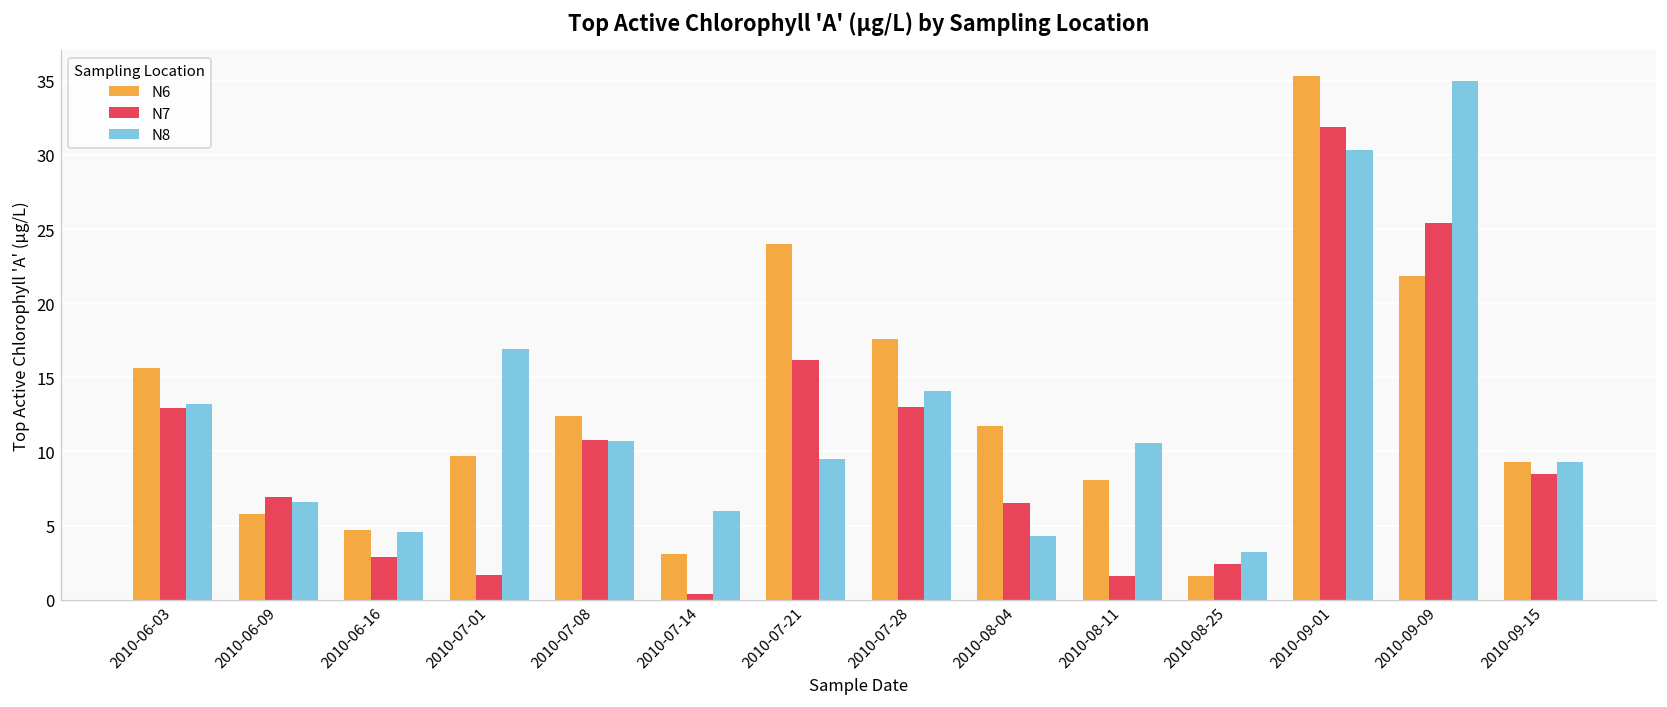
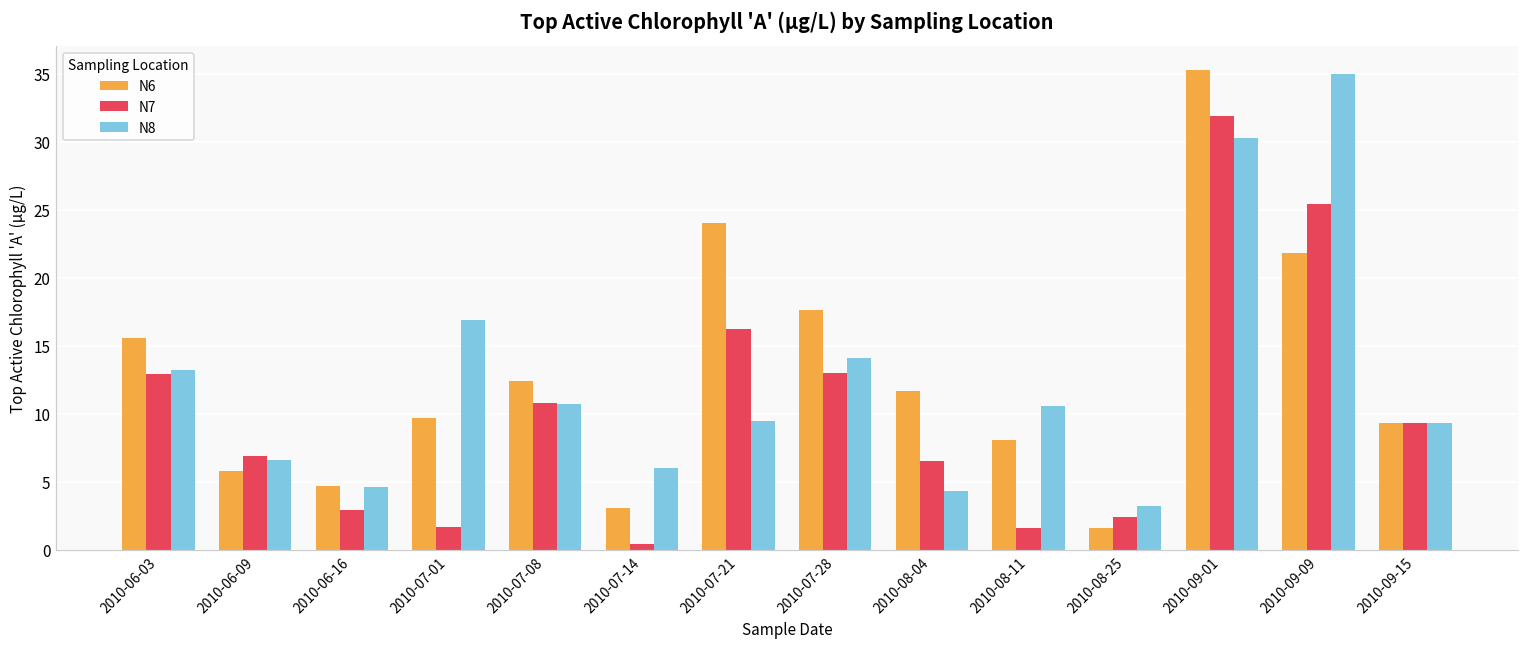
  {
    "N6": {
      "2010-06-03": 15.6,
      "2010-06-09": 5.8,
      "2010-06-16": 4.7,
      "2010-07-01": 9.7,
      "2010-07-08": 12.4,
      "2010-07-14": 3.1,
      "2010-07-21": 24.0,
      "2010-07-28": 17.6,
      "2010-08-04": 11.7,
      "2010-08-11": 8.1,
      "2010-08-25": 1.6,
      "2010-09-01": 35.3,
      "2010-09-09": 21.8,
      "2010-09-15": 9.3
    },
    "N7": {
      "2010-06-03": 12.9,
      "2010-06-09": 6.9,
      "2010-06-16": 2.9,
      "2010-07-01": 1.7,
      "2010-07-08": 10.8,
      "2010-07-14": 0.4,
      "2010-07-21": 16.2,
      "2010-07-28": 13.0,
      "2010-08-04": 6.5,
      "2010-08-11": 1.6,
      "2010-08-25": 2.4,
      "2010-09-01": 31.9,
      "2010-09-09": 25.4,
-     "2010-09-15": 8.5
+     "2010-09-15": 9.3
    },
    "N8": {
      "2010-06-03": 13.2,
      "2010-06-09": 6.6,
      "2010-06-16": 4.6,
      "2010-07-01": 16.9,
      "2010-07-08": 10.7,
      "2010-07-14": 6.0,
      "2010-07-21": 9.5,
      "2010-07-28": 14.1,
      "2010-08-04": 4.3,
      "2010-08-11": 10.6,
      "2010-08-25": 3.2,
      "2010-09-01": 30.3,
      "2010-09-09": 35.0,
      "2010-09-15": 9.3
    }
  }
